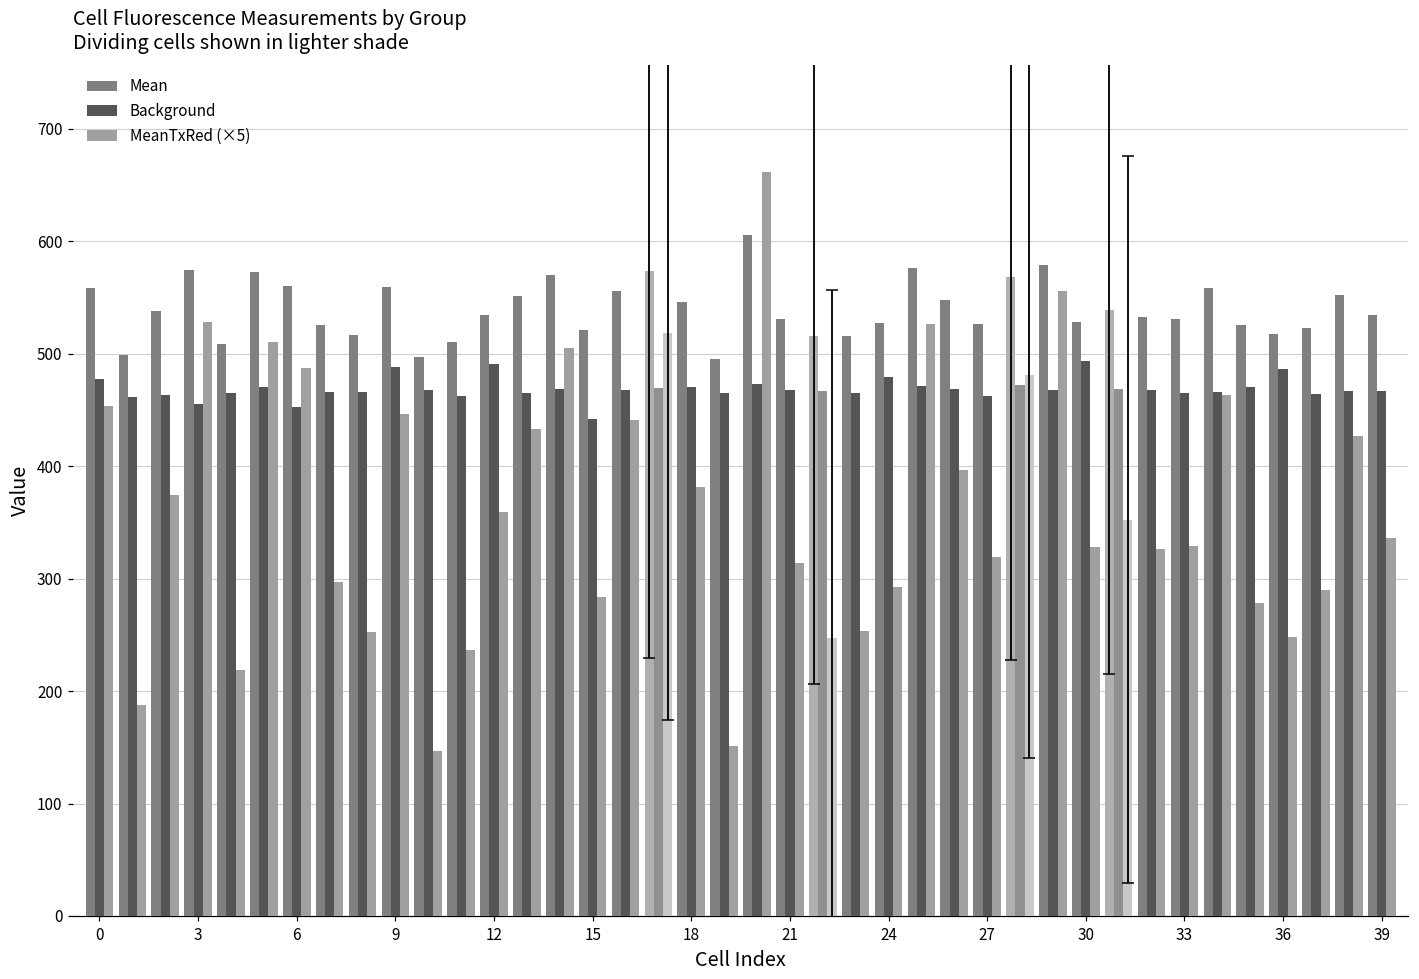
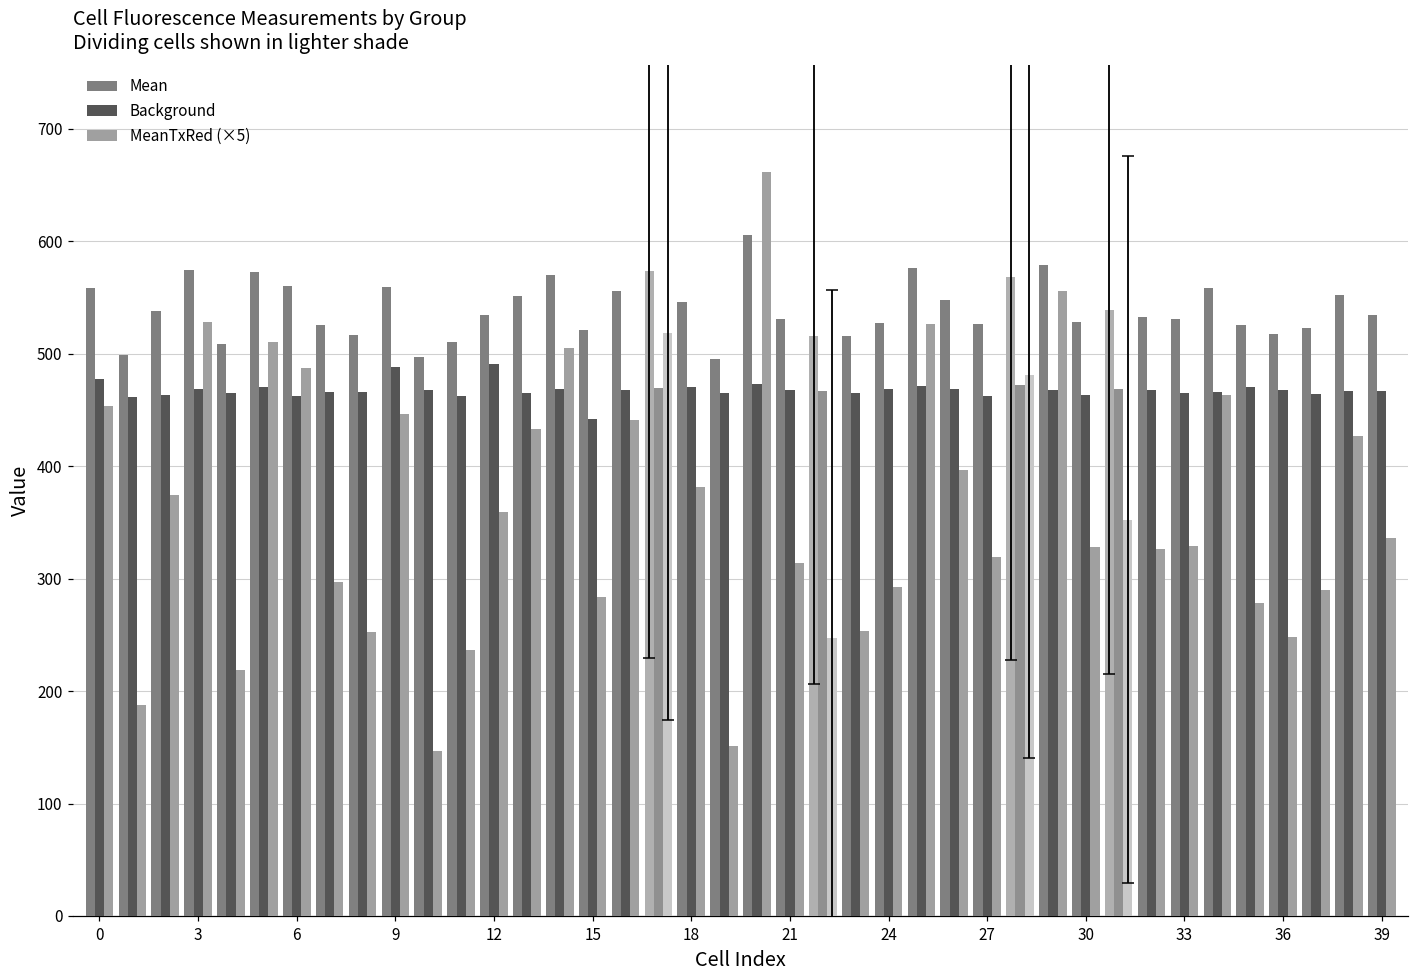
  {
    "Background": {
      "0": 478,
-     "3": 455,
-     "6": 453,
+     "3": 468,
+     "6": 463,
      "9": 488,
      "12": 490,
      "15": 441,
      "18": 470,
      "21": 468,
-     "24": 479,
+     "24": 469,
      "27": 462,
-     "30": 494,
+     "30": 463,
      "33": 465,
-     "36": 486,
+     "36": 468,
      "39": 467
    }
  }
